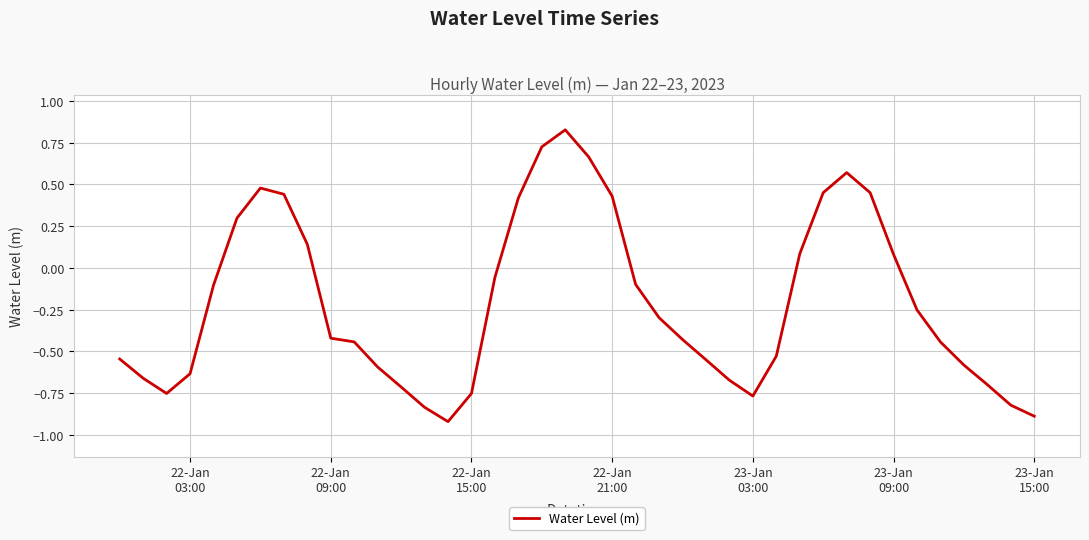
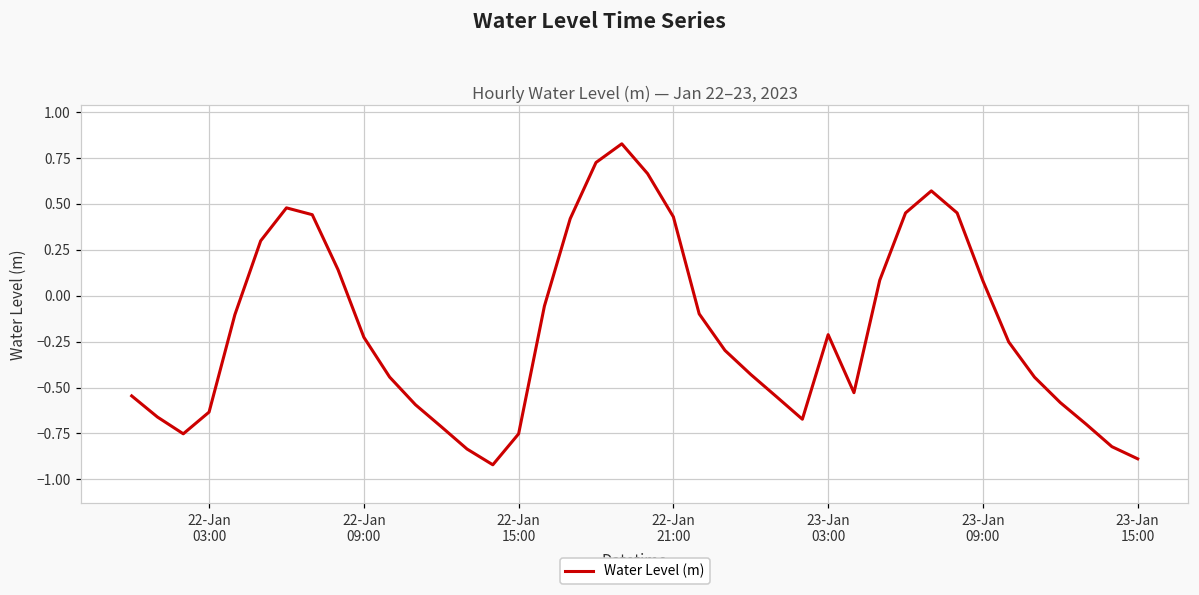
  {
    "22-Jan 03:00": -0.63,
-   "22-Jan 09:00": -0.42,
+   "22-Jan 09:00": -0.23,
    "22-Jan 15:00": -0.75,
    "22-Jan 21:00": 0.43,
-   "23-Jan 03:00": -0.77,
+   "23-Jan 03:00": -0.21,
    "23-Jan 09:00": 0.08,
    "23-Jan 15:00": -0.89
  }
